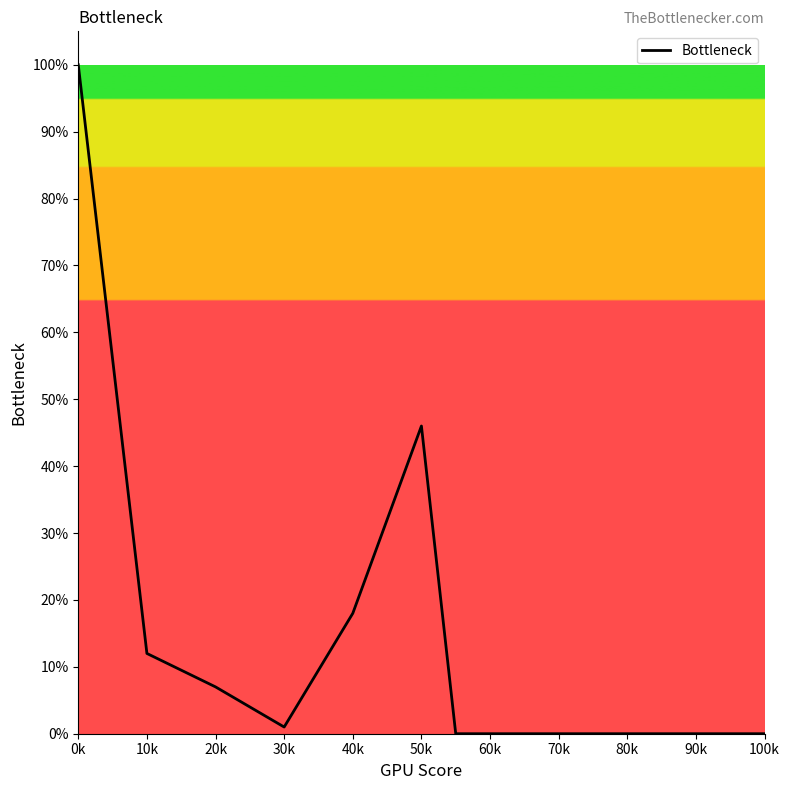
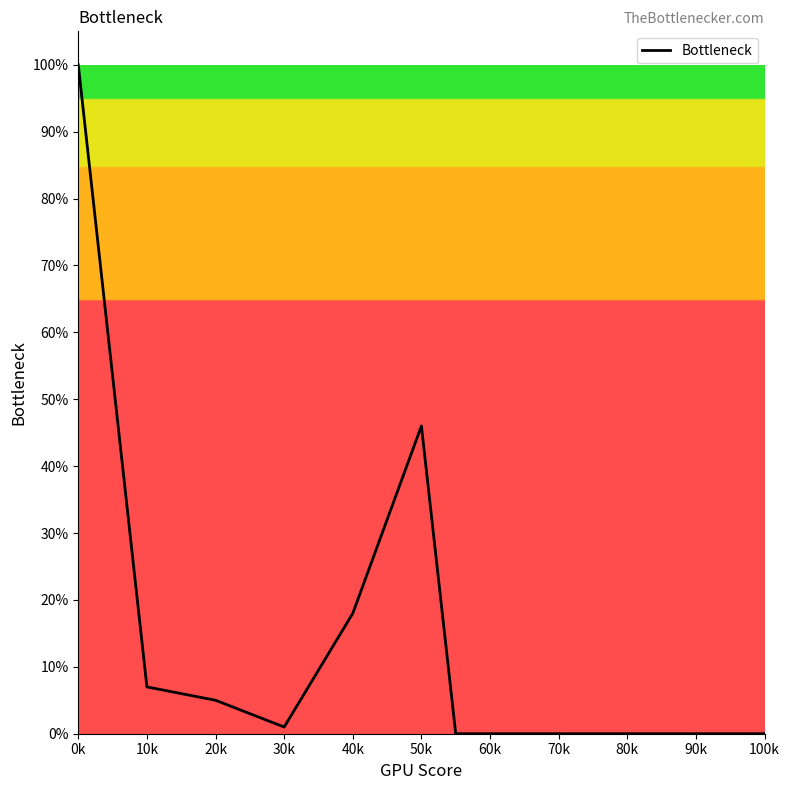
  {
    "0k": "100%",
-   "10k": "12%",
-   "20k": "7%",
+   "10k": "7%",
+   "20k": "5%",
    "30k": "1%",
    "40k": "18%",
    "50k": "46%",
    "60k": "0%",
    "70k": "0%",
    "100k": "0%"
  }
